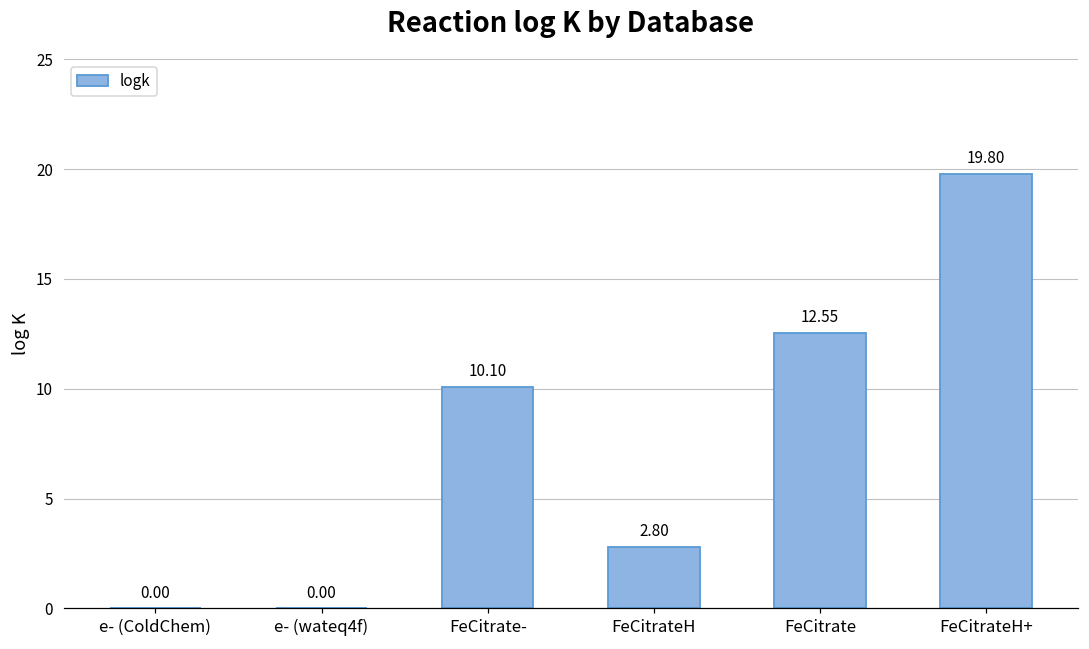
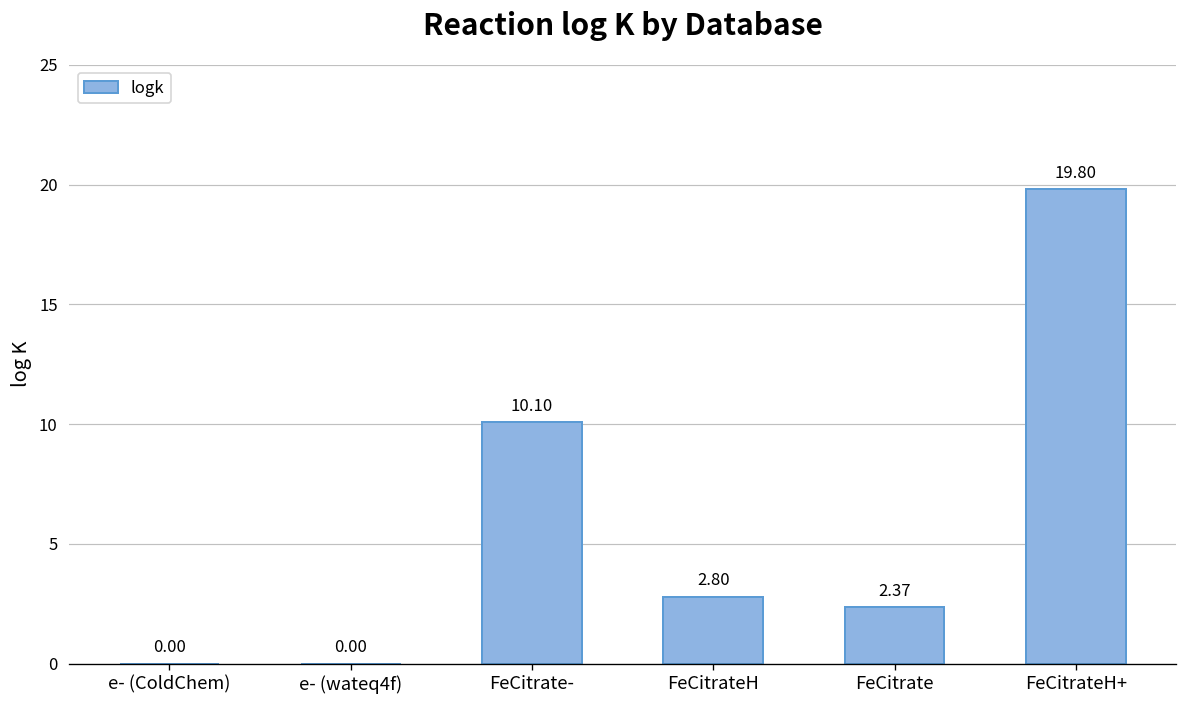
  {
    "e- (ColdChem)": 0.00,
    "e- (wateq4f)": 0.00,
    "FeCitrate-": 10.10,
    "FeCitrateH": 2.80,
-   "FeCitrate": 12.55,
+   "FeCitrate": 2.37,
    "FeCitrateH+": 19.80
  }
